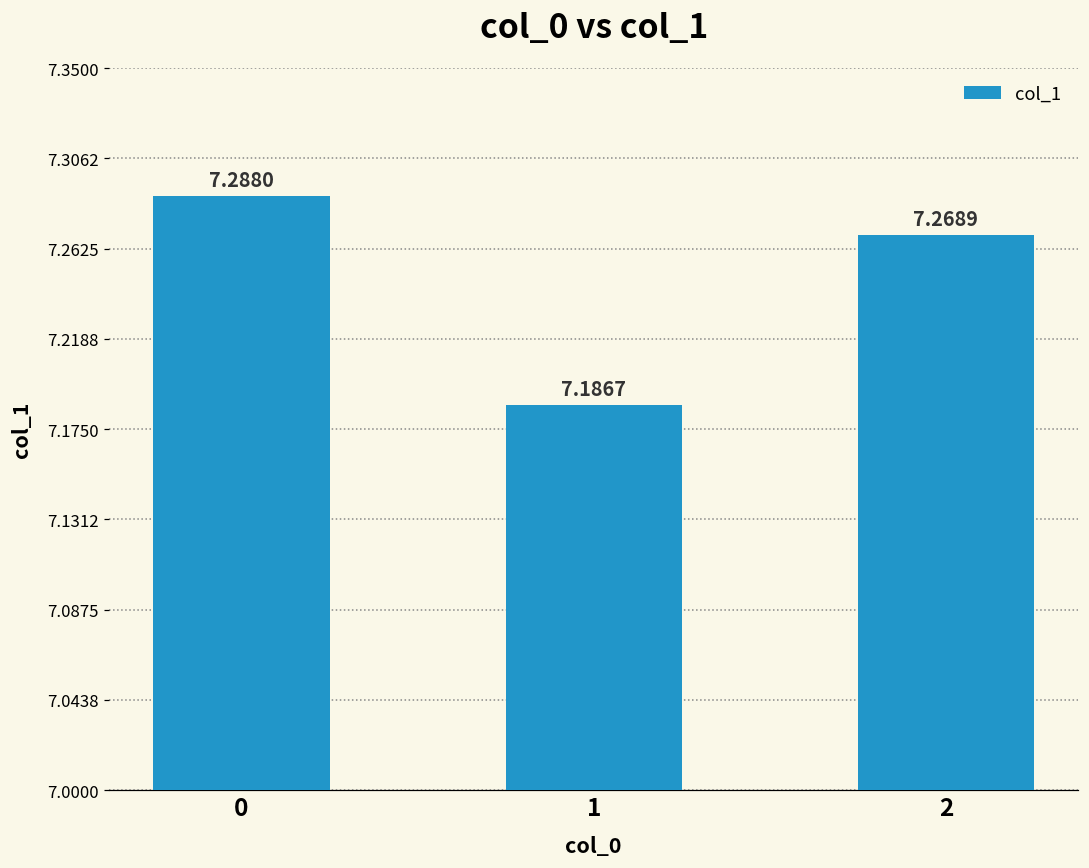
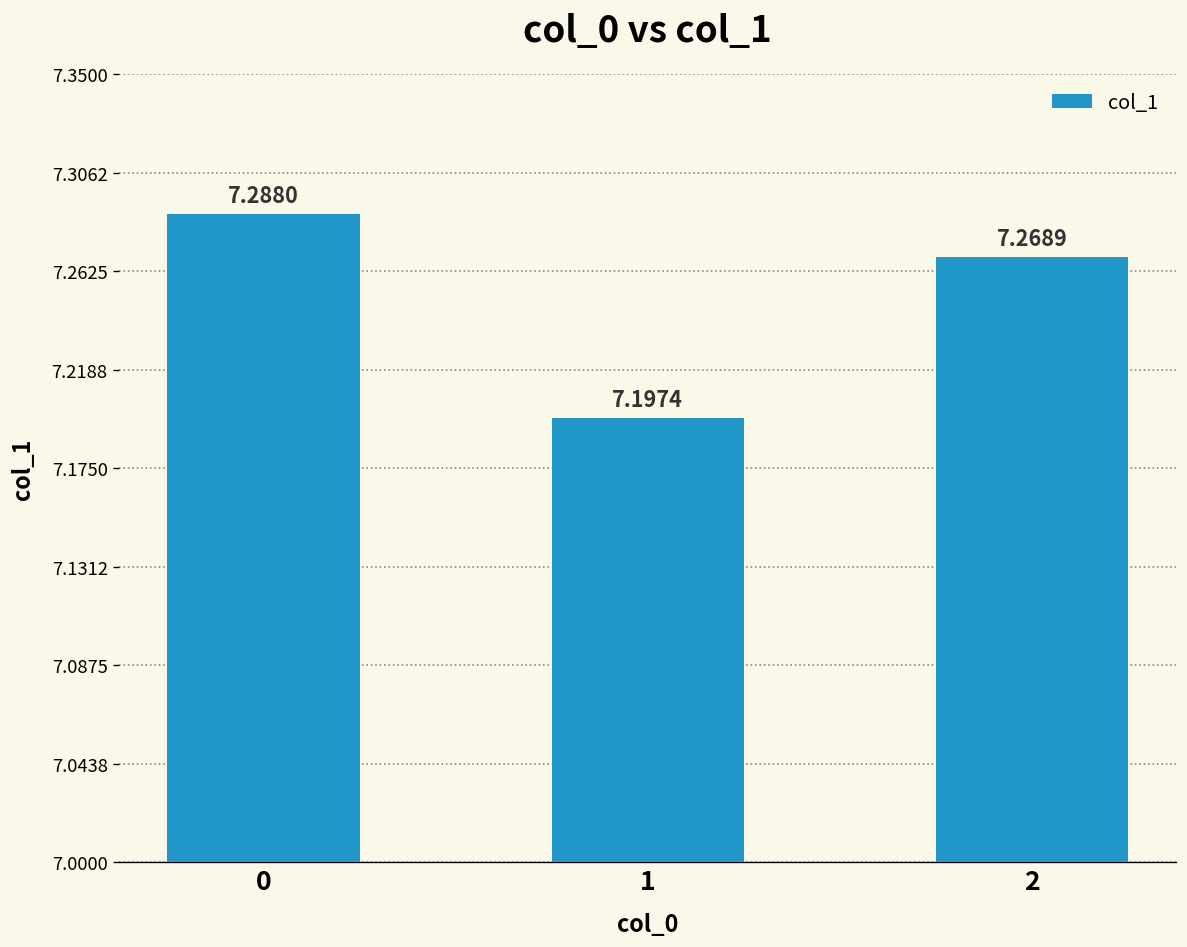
  {
    "0": 7.2880,
-   "1": 7.1867,
+   "1": 7.1974,
    "2": 7.2689
  }
